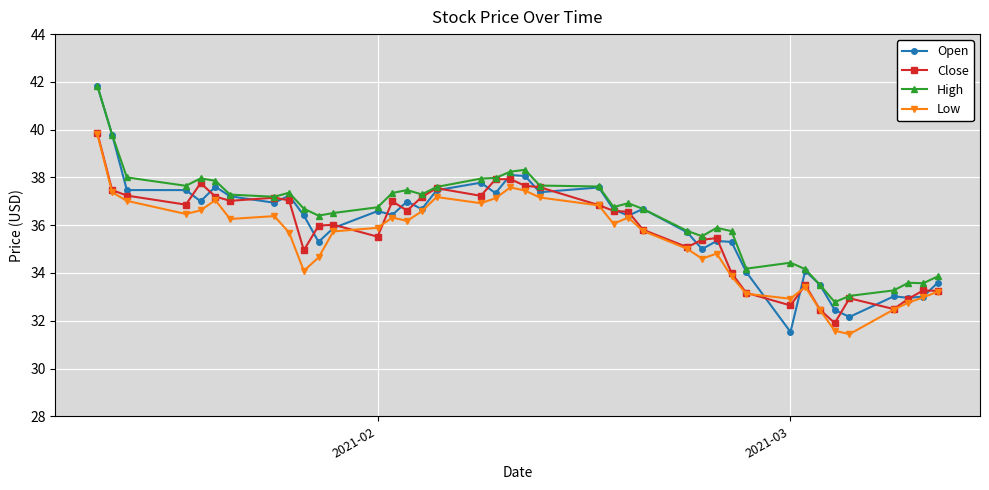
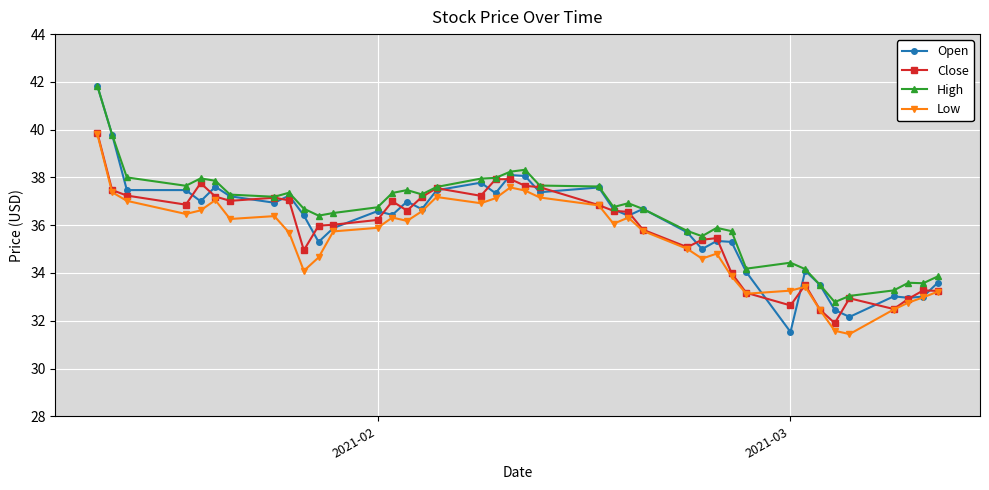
  {
    "Open": {
      "2021-02": 36.6,
      "2021-03": 31.5
    },
    "Close": {
-     "2021-02": 35.5,
+     "2021-02": 36.2,
      "2021-03": 32.6
    },
    "High": {
      "2021-02": 36.8,
      "2021-03": 34.4
    },
    "Low": {
      "2021-02": 35.9,
-     "2021-03": 32.9
+     "2021-03": 33.3
    }
  }
